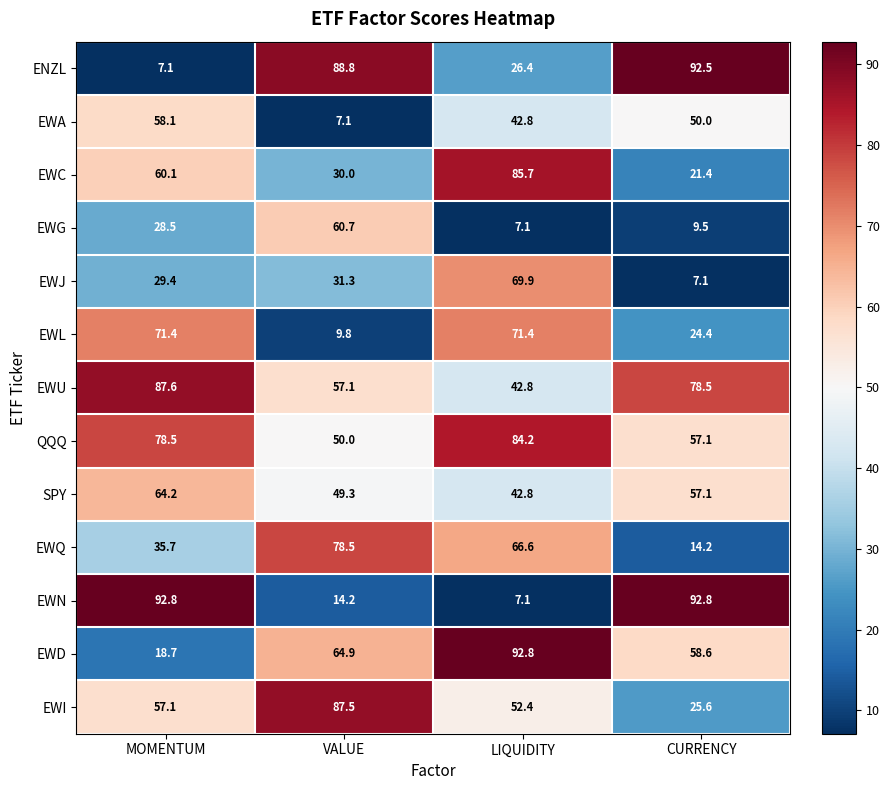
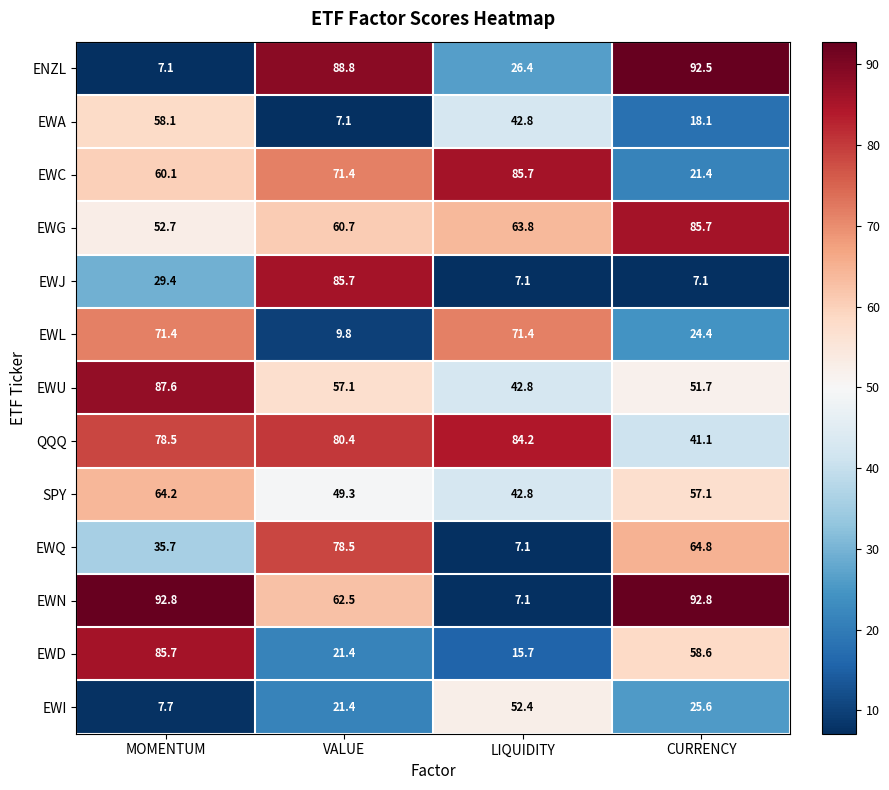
  {
    "ENZL": {
      "MOMENTUM": 7.1,
      "VALUE": 88.8,
      "LIQUIDITY": 26.4,
      "CURRENCY": 92.5
    },
    "EWA": {
      "MOMENTUM": 58.1,
      "VALUE": 7.1,
      "LIQUIDITY": 42.8,
-     "CURRENCY": 50.0
+     "CURRENCY": 18.1
    },
    "EWC": {
      "MOMENTUM": 60.1,
-     "VALUE": 30.0,
+     "VALUE": 71.4,
      "LIQUIDITY": 85.7,
      "CURRENCY": 21.4
    },
    "EWG": {
-     "MOMENTUM": 28.5,
+     "MOMENTUM": 52.7,
      "VALUE": 60.7,
-     "LIQUIDITY": 7.1,
-     "CURRENCY": 9.5
+     "LIQUIDITY": 63.8,
+     "CURRENCY": 85.7
    },
    "EWJ": {
      "MOMENTUM": 29.4,
-     "VALUE": 31.3,
-     "LIQUIDITY": 69.9,
+     "VALUE": 85.7,
+     "LIQUIDITY": 7.1,
      "CURRENCY": 7.1
    },
    "EWL": {
      "MOMENTUM": 71.4,
      "VALUE": 9.8,
      "LIQUIDITY": 71.4,
      "CURRENCY": 24.4
    },
    "EWU": {
      "MOMENTUM": 87.6,
      "VALUE": 57.1,
      "LIQUIDITY": 42.8,
-     "CURRENCY": 78.5
+     "CURRENCY": 51.7
    },
    "QQQ": {
      "MOMENTUM": 78.5,
-     "VALUE": 50.0,
+     "VALUE": 80.4,
      "LIQUIDITY": 84.2,
-     "CURRENCY": 57.1
+     "CURRENCY": 41.1
    },
    "SPY": {
      "MOMENTUM": 64.2,
      "VALUE": 49.3,
      "LIQUIDITY": 42.8,
      "CURRENCY": 57.1
    },
    "EWQ": {
      "MOMENTUM": 35.7,
      "VALUE": 78.5,
-     "LIQUIDITY": 66.6,
-     "CURRENCY": 14.2
+     "LIQUIDITY": 7.1,
+     "CURRENCY": 64.8
    },
    "EWN": {
      "MOMENTUM": 92.8,
-     "VALUE": 14.2,
+     "VALUE": 62.5,
      "LIQUIDITY": 7.1,
      "CURRENCY": 92.8
    },
    "EWD": {
-     "MOMENTUM": 18.7,
-     "VALUE": 64.9,
-     "LIQUIDITY": 92.8,
+     "MOMENTUM": 85.7,
+     "VALUE": 21.4,
+     "LIQUIDITY": 15.7,
      "CURRENCY": 58.6
    },
    "EWI": {
-     "MOMENTUM": 57.1,
-     "VALUE": 87.5,
+     "MOMENTUM": 7.7,
+     "VALUE": 21.4,
      "LIQUIDITY": 52.4,
      "CURRENCY": 25.6
    }
  }
